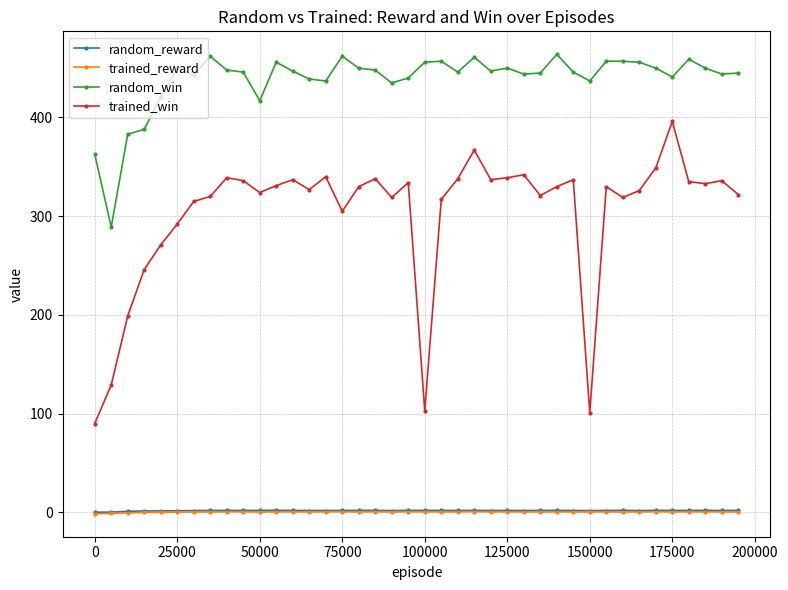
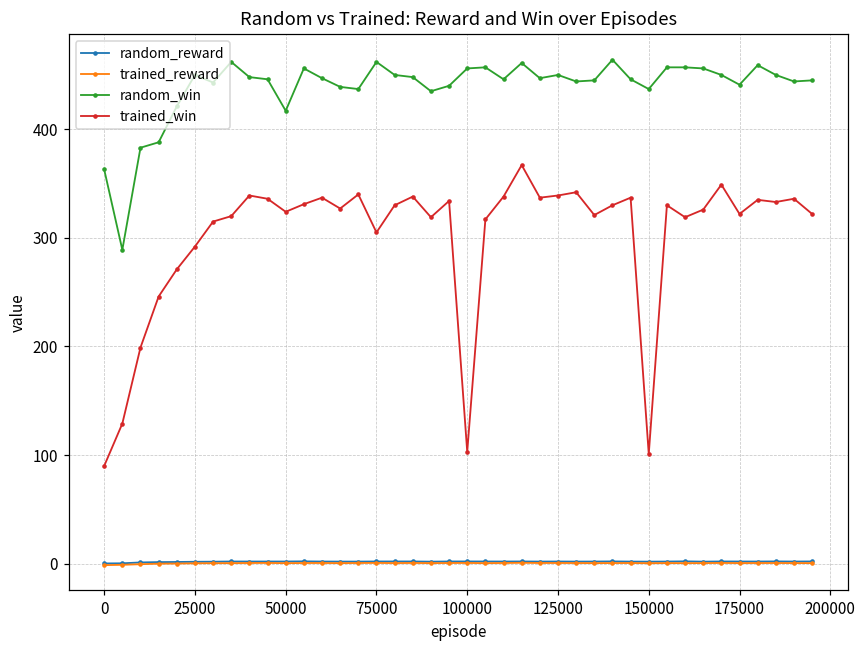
  {
    "random_win": {
      "0": 360,
      "50000": 420,
      "75000": 460,
      "100000": 460,
      "125000": 450,
      "150000": 440,
      "175000": 440
    },
    "trained_win": {
      "0": 90,
      "25000": 290,
      "50000": 320,
      "75000": 310,
      "100000": 100,
      "125000": 340,
      "150000": 100,
-     "175000": 400
+     "175000": 320
    }
  }
